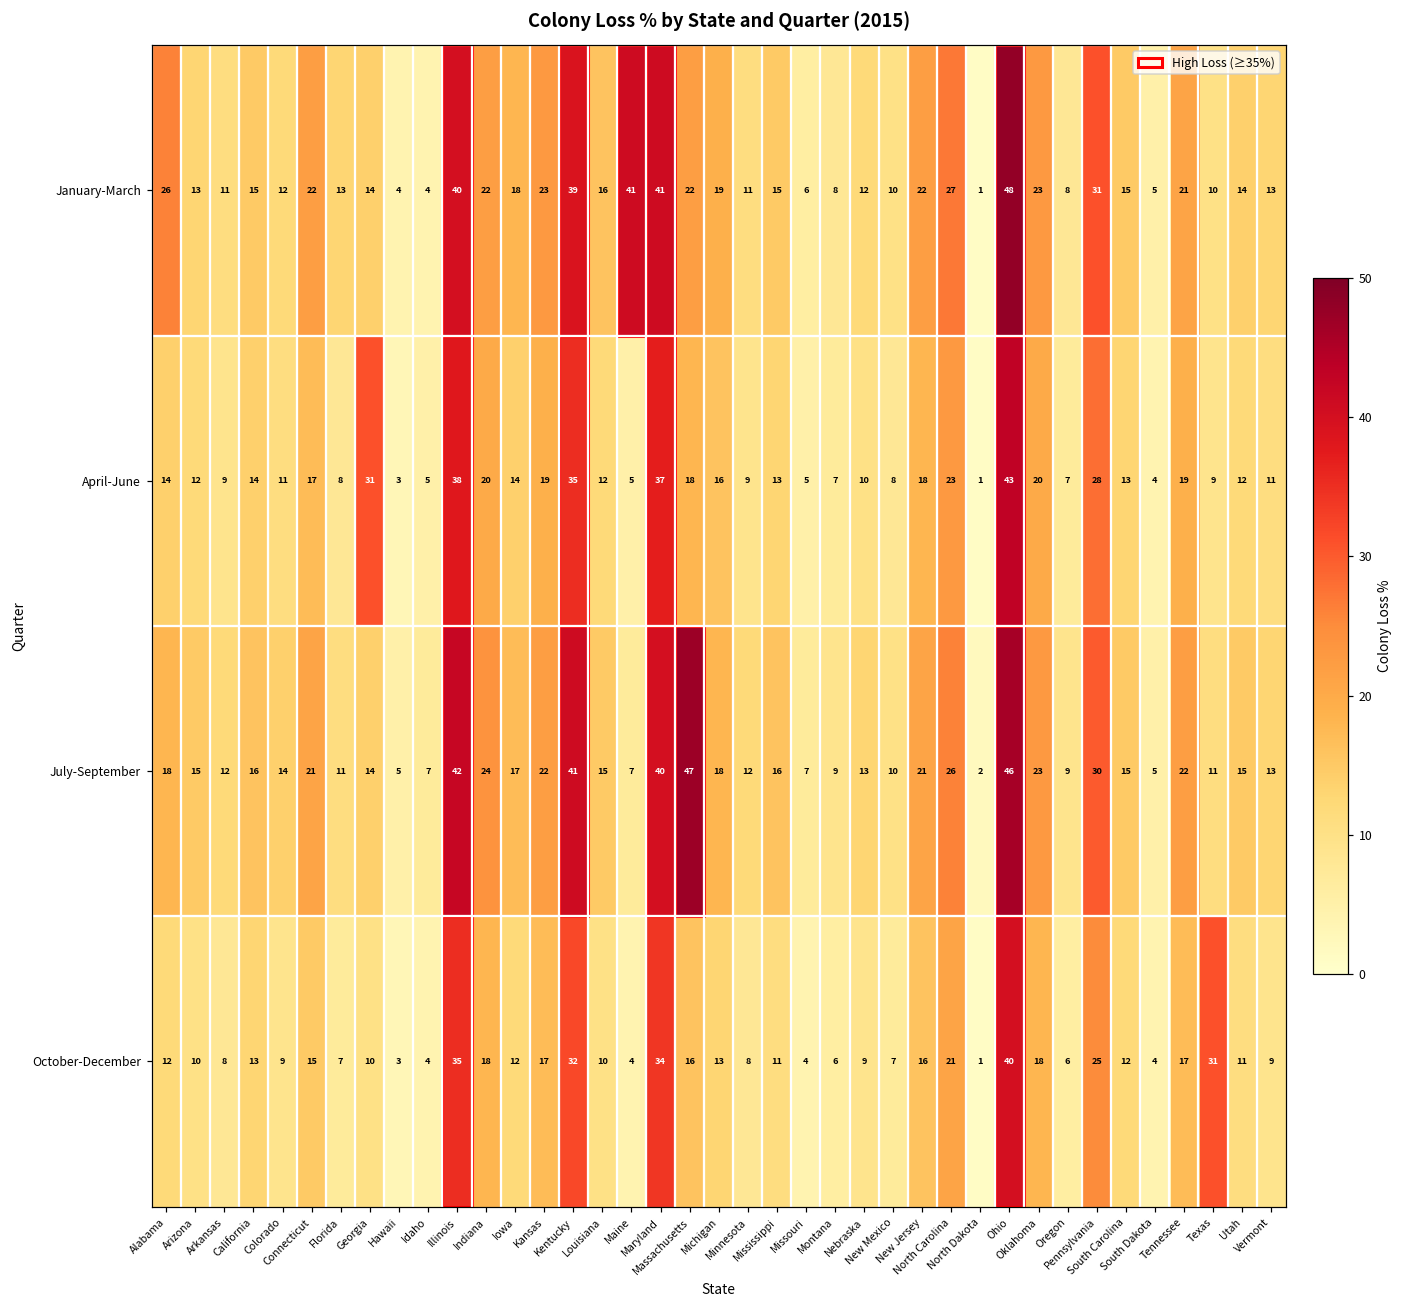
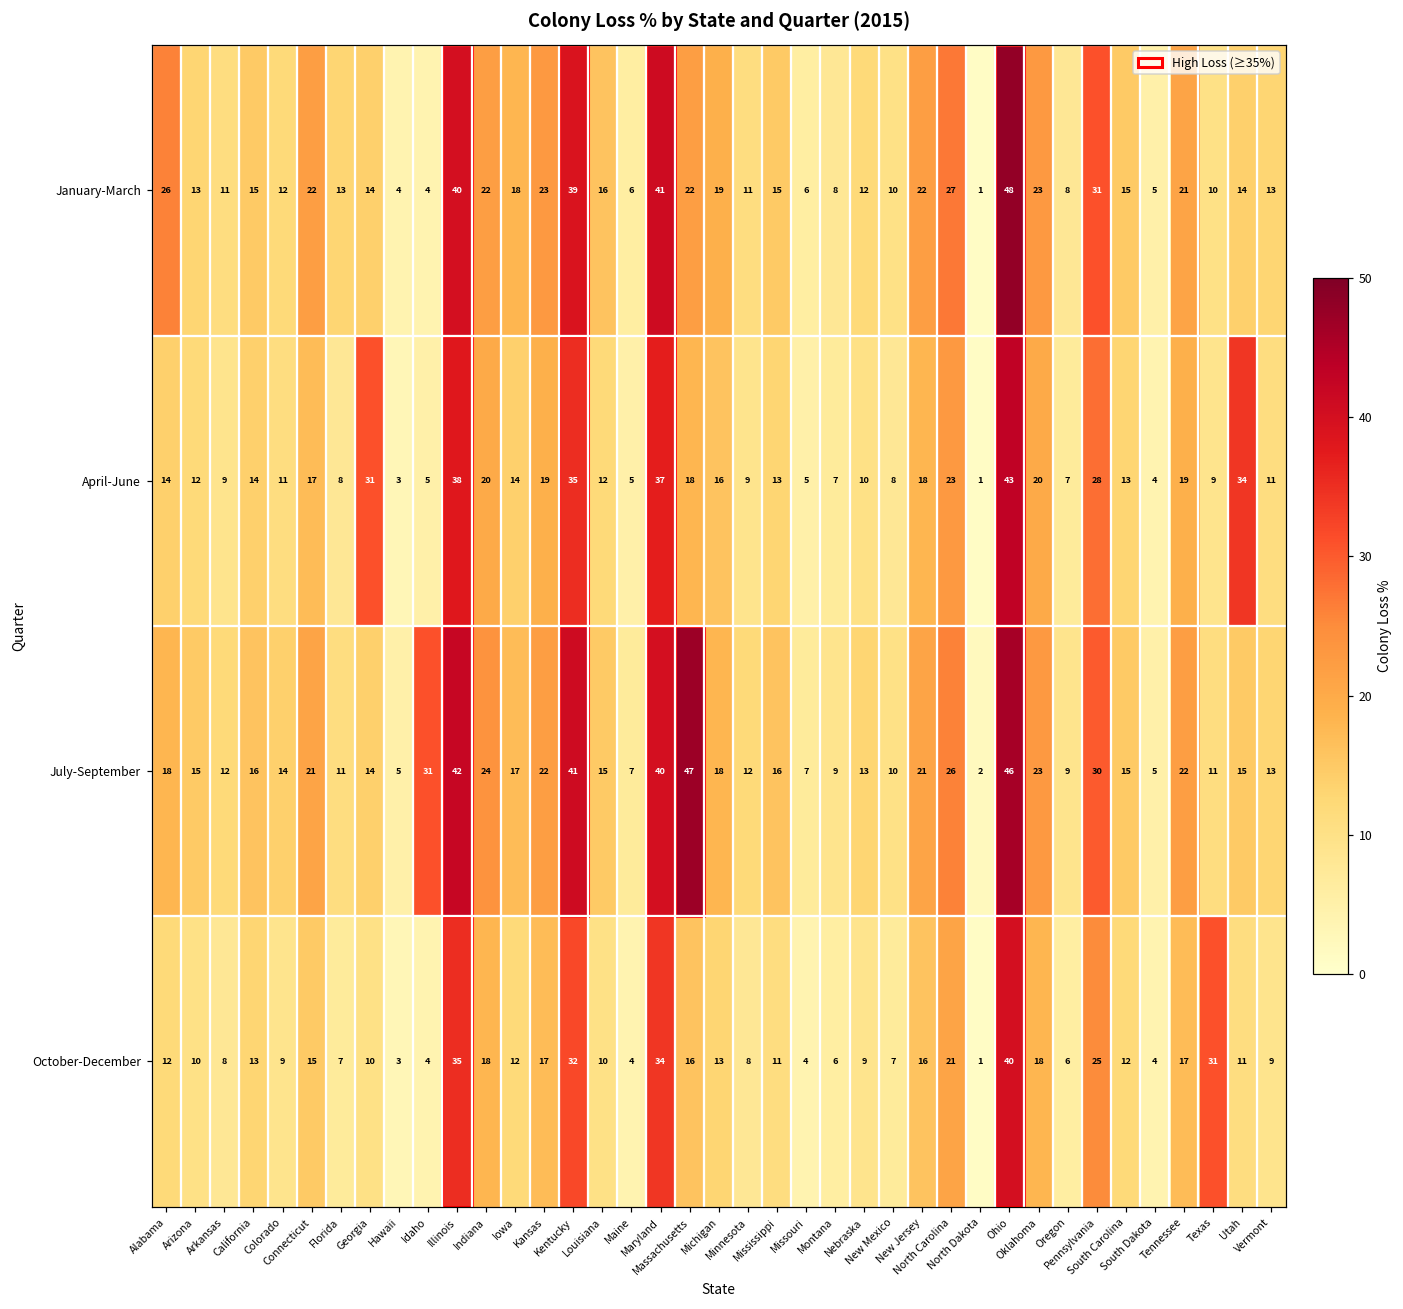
  {
    "January-March": {
      "Alabama": 26,
      "Arizona": 13,
      "Arkansas": 11,
      "California": 15,
      "Colorado": 12,
      "Connecticut": 22,
      "Florida": 13,
      "Georgia": 14,
      "Hawaii": 4,
      "Idaho": 4,
      "Illinois": 40,
      "Indiana": 22,
      "Iowa": 18,
      "Kansas": 23,
      "Kentucky": 39,
      "Louisiana": 16,
-     "Maine": 41,
+     "Maine": 6,
      "Maryland": 41,
      "Massachusetts": 22,
      "Michigan": 19,
      "Minnesota": 11,
      "Mississippi": 15,
      "Missouri": 6,
      "Montana": 8,
      "Nebraska": 12,
      "New Mexico": 10,
      "New Jersey": 22,
      "North Carolina": 27,
      "North Dakota": 1,
      "Ohio": 48,
      "Oklahoma": 23,
      "Oregon": 8,
      "Pennsylvania": 31,
      "South Carolina": 15,
      "South Dakota": 5,
      "Tennessee": 21,
      "Texas": 10,
      "Utah": 14,
      "Vermont": 13
    },
    "April-June": {
      "Alabama": 14,
      "Arizona": 12,
      "Arkansas": 9,
      "California": 14,
      "Colorado": 11,
      "Connecticut": 17,
      "Florida": 8,
      "Georgia": 31,
      "Hawaii": 3,
      "Idaho": 5,
      "Illinois": 38,
      "Indiana": 20,
      "Iowa": 14,
      "Kansas": 19,
      "Kentucky": 35,
      "Louisiana": 12,
      "Maine": 5,
      "Maryland": 37,
      "Massachusetts": 18,
      "Michigan": 16,
      "Minnesota": 9,
      "Mississippi": 13,
      "Missouri": 5,
      "Montana": 7,
      "Nebraska": 10,
      "New Mexico": 8,
      "New Jersey": 18,
      "North Carolina": 23,
      "North Dakota": 1,
      "Ohio": 43,
      "Oklahoma": 20,
      "Oregon": 7,
      "Pennsylvania": 28,
      "South Carolina": 13,
      "South Dakota": 4,
      "Tennessee": 19,
      "Texas": 9,
-     "Utah": 12,
+     "Utah": 34,
      "Vermont": 11
    },
    "July-September": {
      "Alabama": 18,
      "Arizona": 15,
      "Arkansas": 12,
      "California": 16,
      "Colorado": 14,
      "Connecticut": 21,
      "Florida": 11,
      "Georgia": 14,
      "Hawaii": 5,
-     "Idaho": 7,
+     "Idaho": 31,
      "Illinois": 42,
      "Indiana": 24,
      "Iowa": 17,
      "Kansas": 22,
      "Kentucky": 41,
      "Louisiana": 15,
      "Maine": 7,
      "Maryland": 40,
      "Massachusetts": 47,
      "Michigan": 18,
      "Minnesota": 12,
      "Mississippi": 16,
      "Missouri": 7,
      "Montana": 9,
      "Nebraska": 13,
      "New Mexico": 10,
      "New Jersey": 21,
      "North Carolina": 26,
      "North Dakota": 2,
      "Ohio": 46,
      "Oklahoma": 23,
      "Oregon": 9,
      "Pennsylvania": 30,
      "South Carolina": 15,
      "South Dakota": 5,
      "Tennessee": 22,
      "Texas": 11,
      "Utah": 15,
      "Vermont": 13
    },
    "October-December": {
      "Alabama": 12,
      "Arizona": 10,
      "Arkansas": 8,
      "California": 13,
      "Colorado": 9,
      "Connecticut": 15,
      "Florida": 7,
      "Georgia": 10,
      "Hawaii": 3,
      "Idaho": 4,
      "Illinois": 35,
      "Indiana": 18,
      "Iowa": 12,
      "Kansas": 17,
      "Kentucky": 32,
      "Louisiana": 10,
      "Maine": 4,
      "Maryland": 34,
      "Massachusetts": 16,
      "Michigan": 13,
      "Minnesota": 8,
      "Mississippi": 11,
      "Missouri": 4,
      "Montana": 6,
      "Nebraska": 9,
      "New Mexico": 7,
      "New Jersey": 16,
      "North Carolina": 21,
      "North Dakota": 1,
      "Ohio": 40,
      "Oklahoma": 18,
      "Oregon": 6,
      "Pennsylvania": 25,
      "South Carolina": 12,
      "South Dakota": 4,
      "Tennessee": 17,
      "Texas": 31,
      "Utah": 11,
      "Vermont": 9
    }
  }
